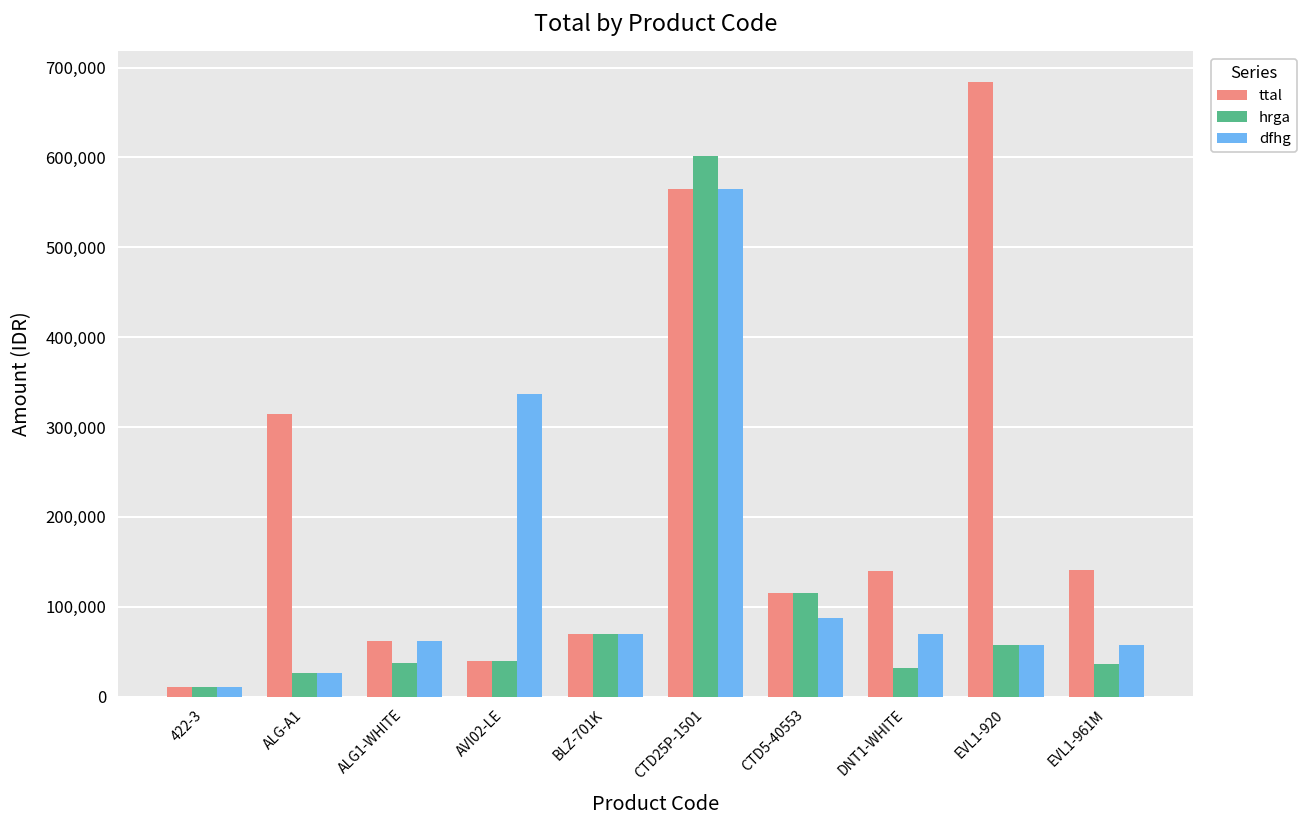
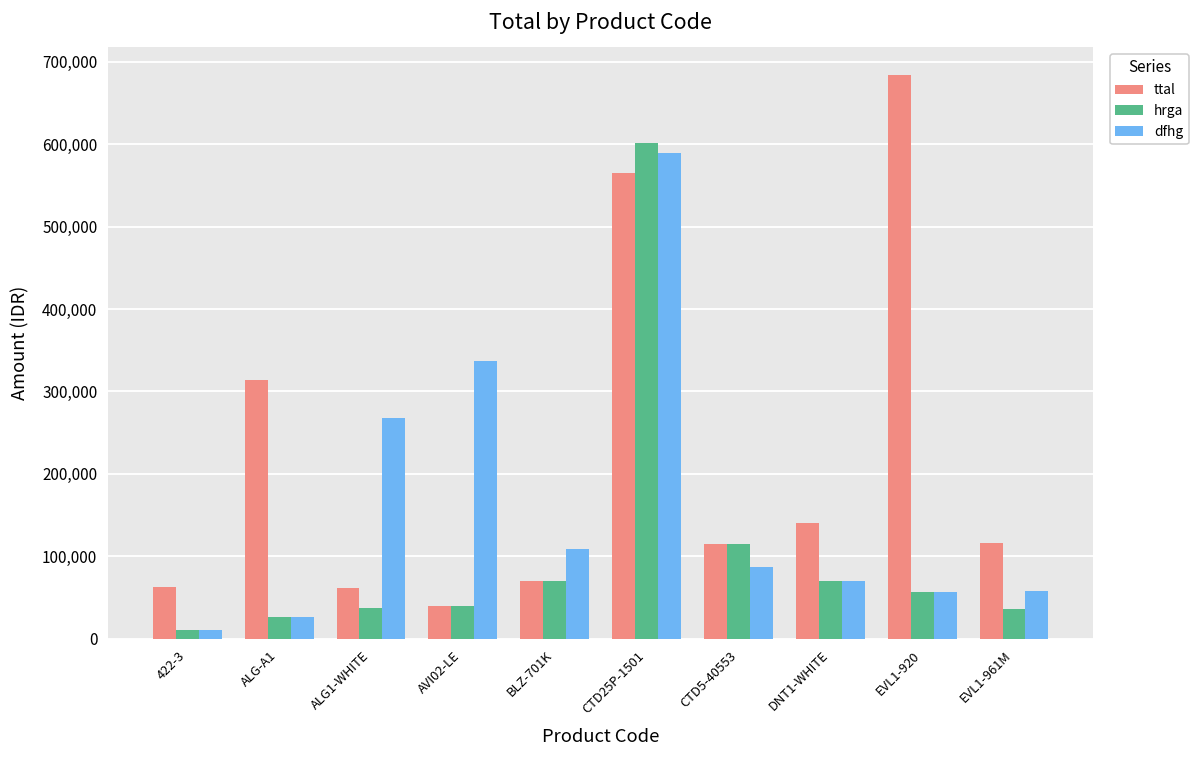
  {
    "ttal": {
-     "422-3": "10,000",
+     "422-3": "60,000",
      "ALG-A1": "310,000",
      "ALG1-WHITE": "60,000",
      "AVI02-LE": "40,000",
      "BLZ-701K": "70,000",
      "CTD25P-1501": "570,000",
      "CTD5-40553": "120,000",
      "DNT1-WHITE": "140,000",
      "EVL1-920": "680,000",
-     "EVL1-961M": "140,000"
+     "EVL1-961M": "120,000"
    },
    "hrga": {
      "422-3": "10,000",
      "ALG-A1": "30,000",
      "ALG1-WHITE": "40,000",
      "AVI02-LE": "40,000",
      "BLZ-701K": "70,000",
      "CTD25P-1501": "600,000",
      "CTD5-40553": "120,000",
-     "DNT1-WHITE": "30,000",
+     "DNT1-WHITE": "70,000",
      "EVL1-920": "60,000",
      "EVL1-961M": "40,000"
    },
    "dfhg": {
      "422-3": "10,000",
      "ALG-A1": "30,000",
-     "ALG1-WHITE": "60,000",
+     "ALG1-WHITE": "270,000",
      "AVI02-LE": "340,000",
-     "BLZ-701K": "70,000",
-     "CTD25P-1501": "570,000",
+     "BLZ-701K": "110,000",
+     "CTD25P-1501": "590,000",
      "CTD5-40553": "90,000",
      "DNT1-WHITE": "70,000",
      "EVL1-920": "60,000",
      "EVL1-961M": "60,000"
    }
  }
